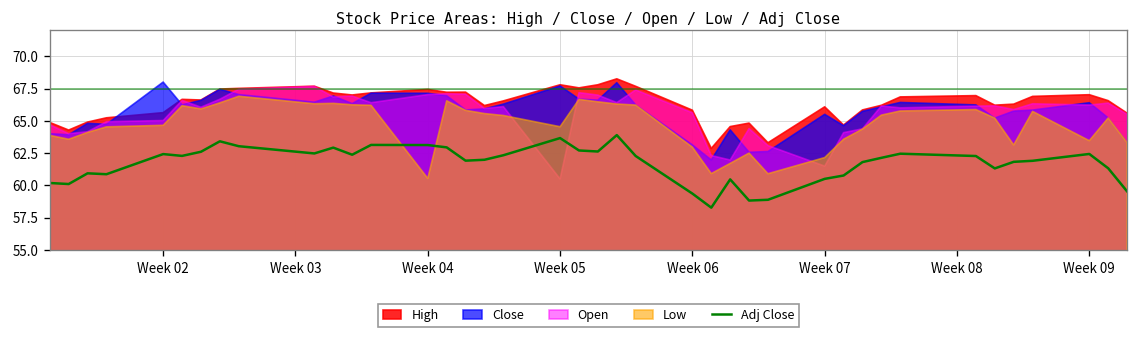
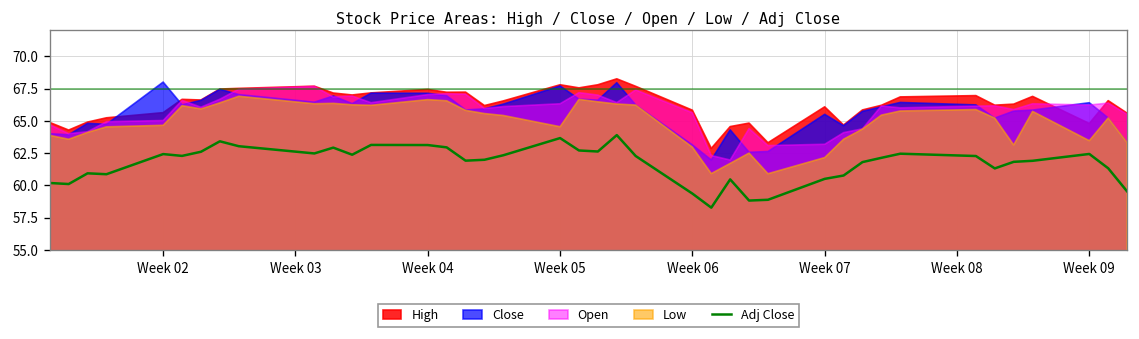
  {
    "High": {
      "Week 02": 65.6,
      "Week 07": 66.1,
-     "Week 09": 67.0
+     "Week 09": 64.8
    },
    "Close": {
      "Week 02": 68.0,
      "Week 07": 65.5
    },
    "Open": {
      "Week 02": 65.0,
-     "Week 05": 60.5,
-     "Week 07": 61.5
+     "Week 05": 66.3,
+     "Week 07": 63.2
    },
    "Low": {
      "Week 02": 64.7,
-     "Week 04": 60.5,
+     "Week 04": 66.6,
      "Week 05": 64.5,
      "Week 07": 62.2,
      "Week 09": 63.5
    }
  }
